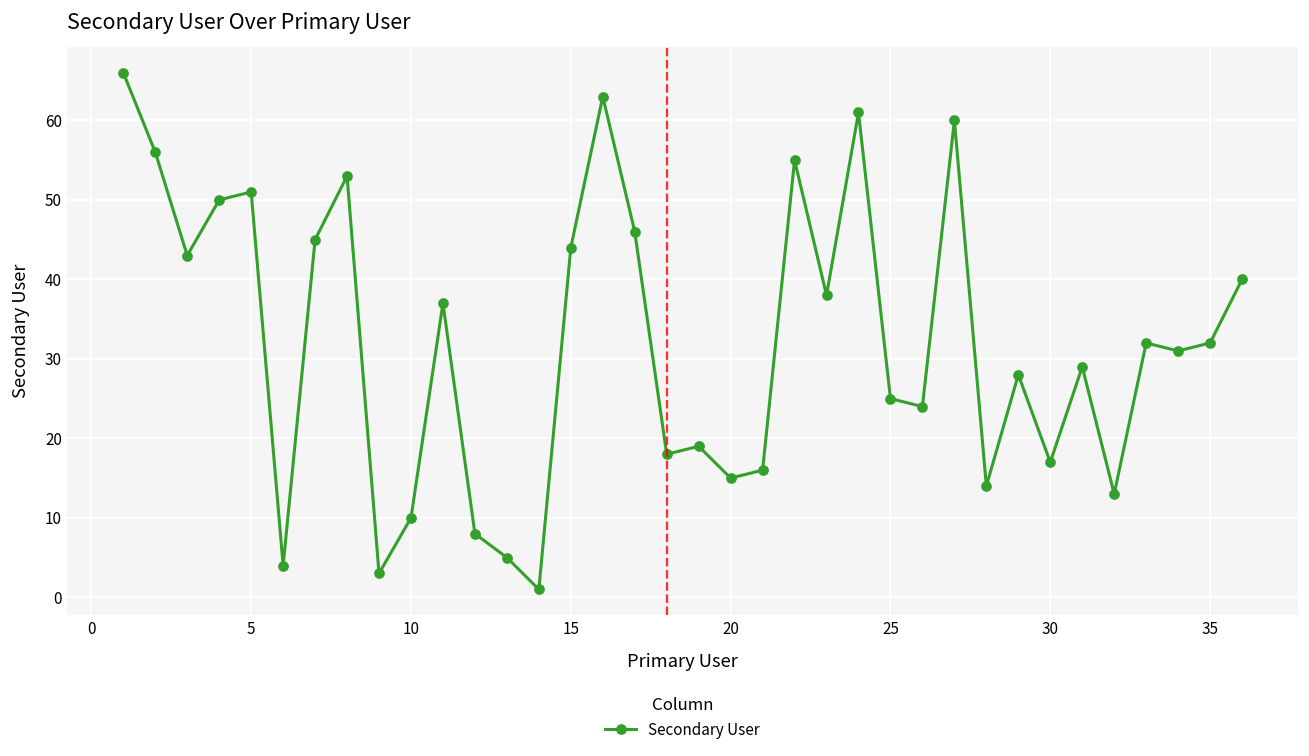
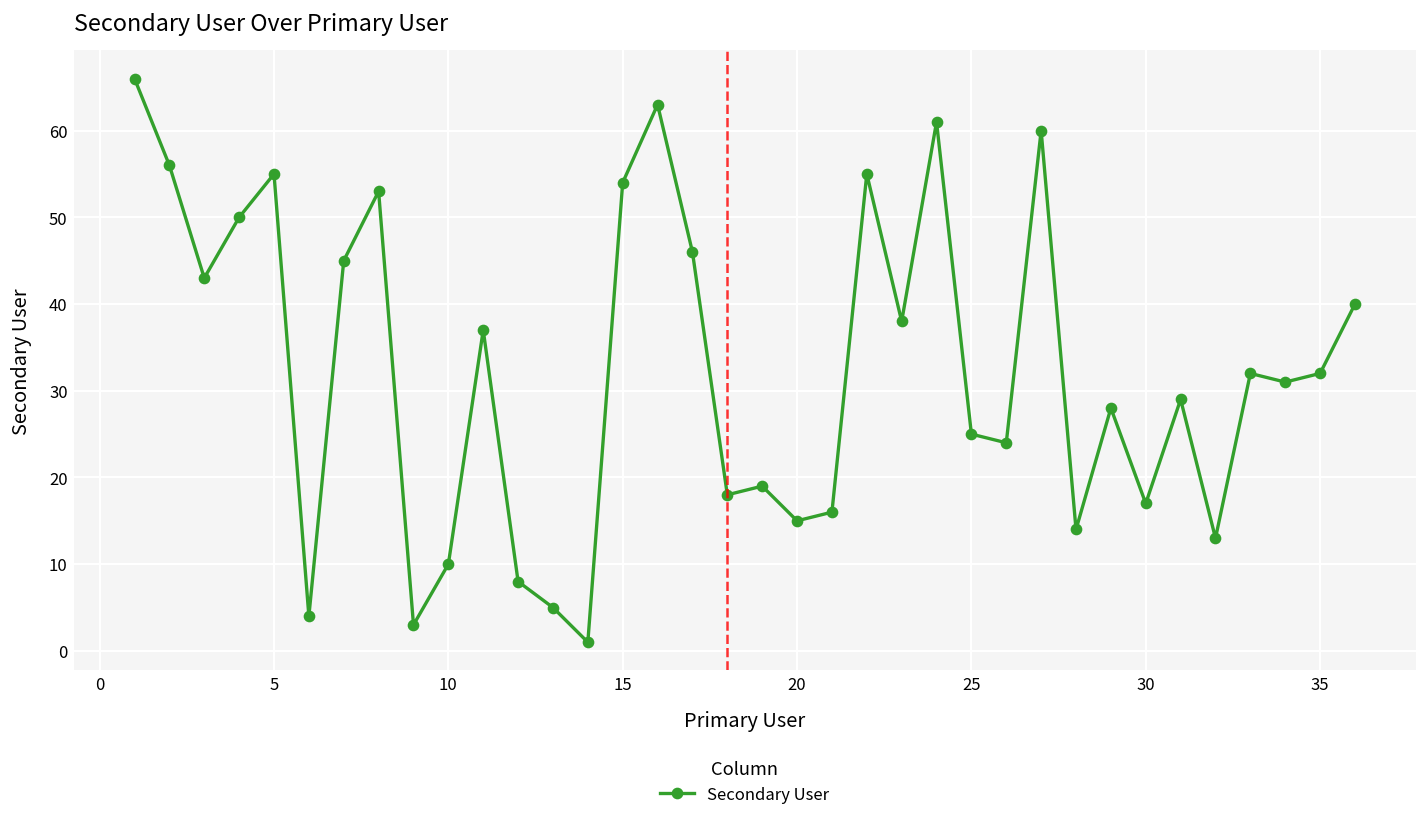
  {
-   "5": 51,
+   "5": 55,
    "10": 10,
-   "15": 44,
+   "15": 54,
    "20": 15,
    "25": 25,
    "30": 17,
    "35": 32
  }
